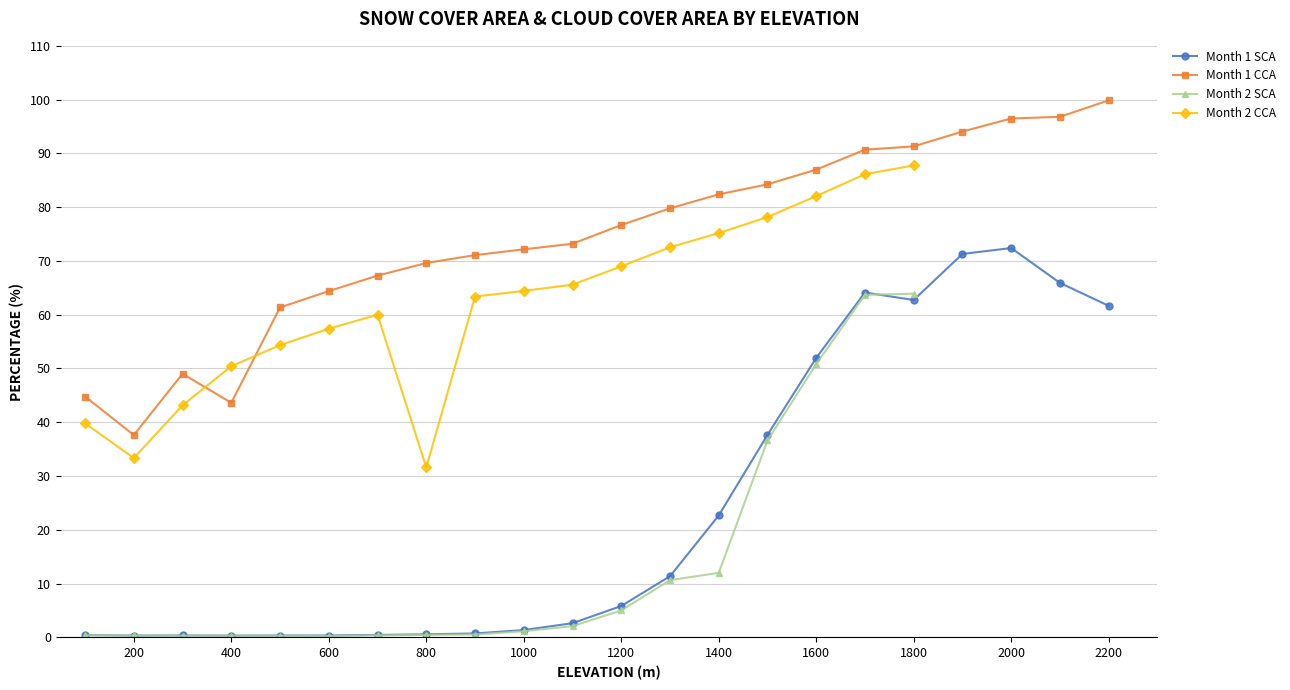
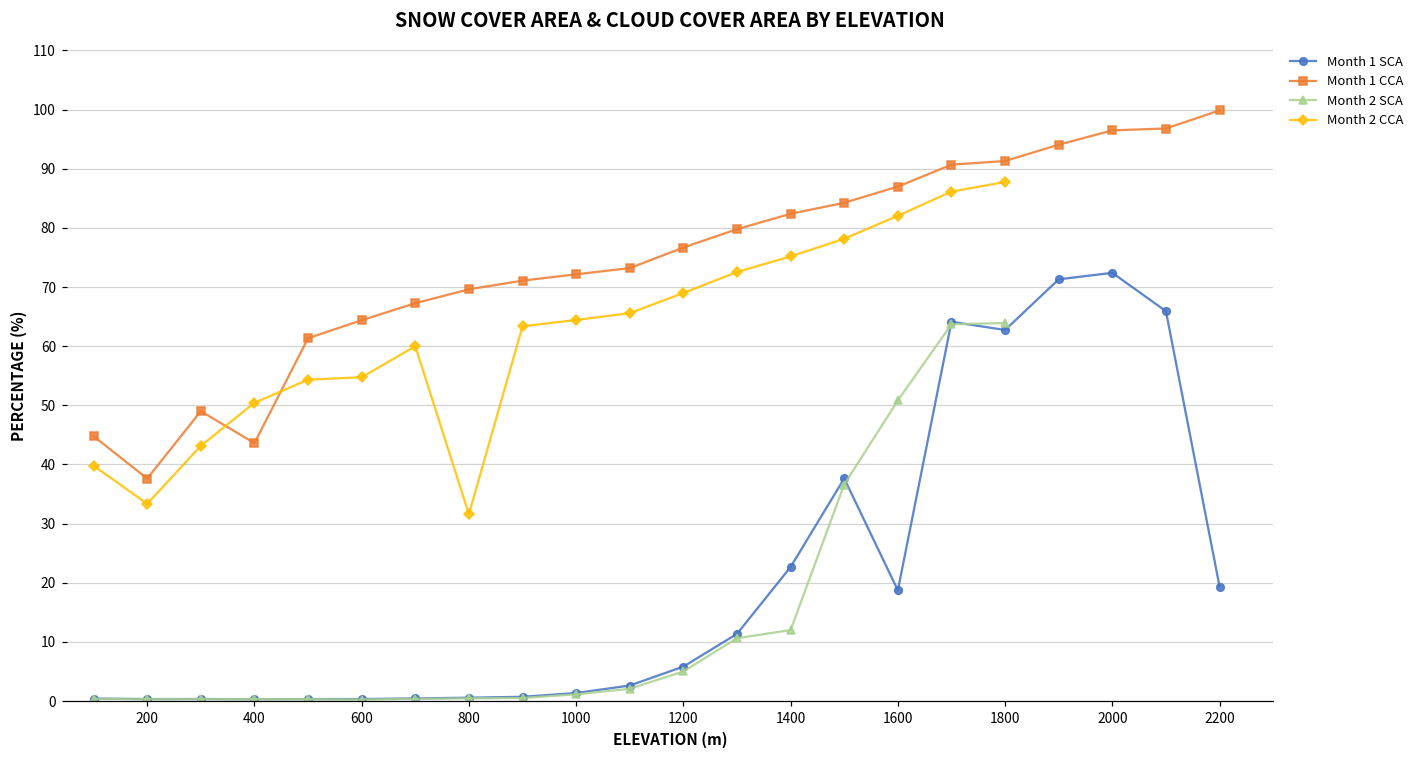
  {
    "Month 1 SCA": {
      "1200": 6,
      "1400": 23,
-     "1600": 52,
+     "1600": 19,
      "1800": 63,
      "2000": 72,
-     "2200": 62
+     "2200": 19
    },
    "Month 1 CCA": {
      "200": 38,
      "400": 44,
      "600": 64,
      "800": 70,
      "1000": 72,
      "1200": 77,
      "1400": 82,
      "1600": 87,
      "1800": 91,
      "2000": 96,
      "2200": 100
    },
    "Month 2 SCA": {
      "1200": 5,
      "1400": 12,
      "1600": 51,
      "1800": 64
    },
    "Month 2 CCA": {
      "200": 33,
      "400": 50,
-     "600": 57,
+     "600": 55,
      "800": 32,
      "1000": 64,
      "1200": 69,
      "1400": 75,
      "1600": 82,
      "1800": 88
    }
  }
